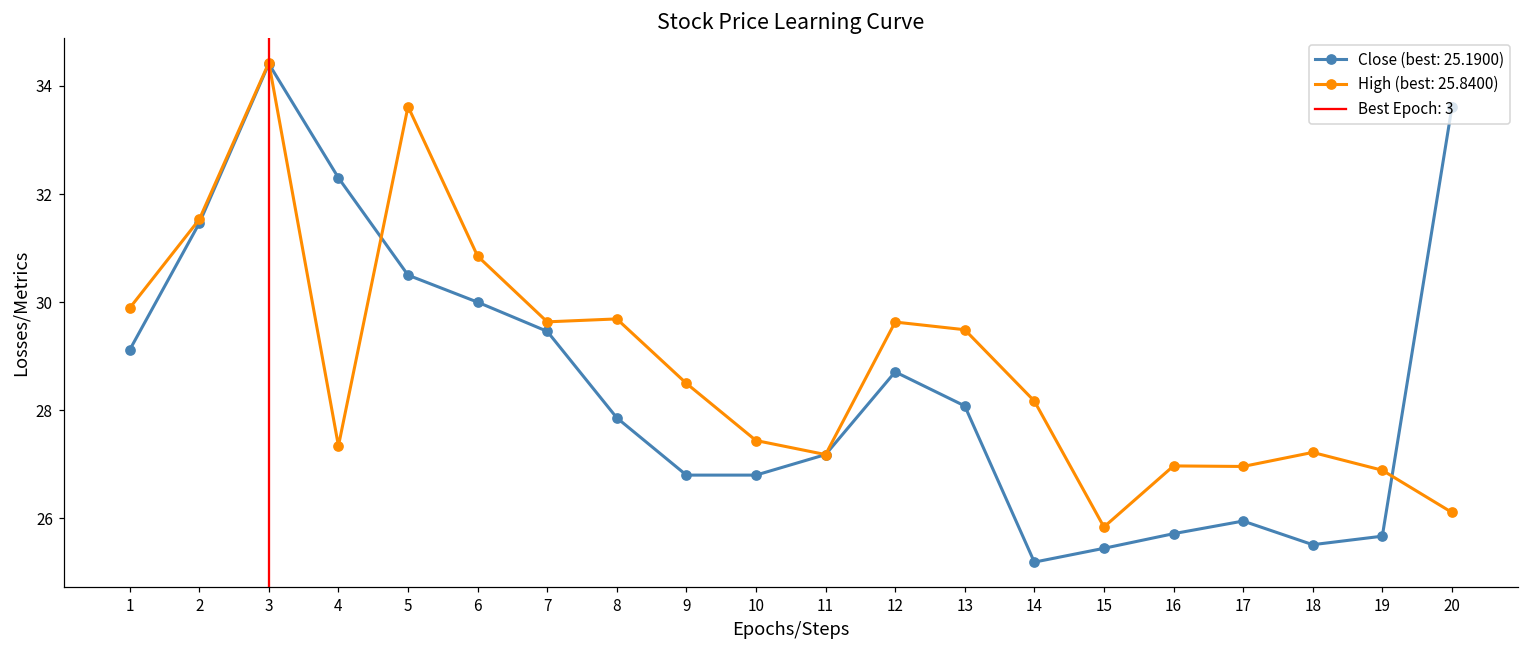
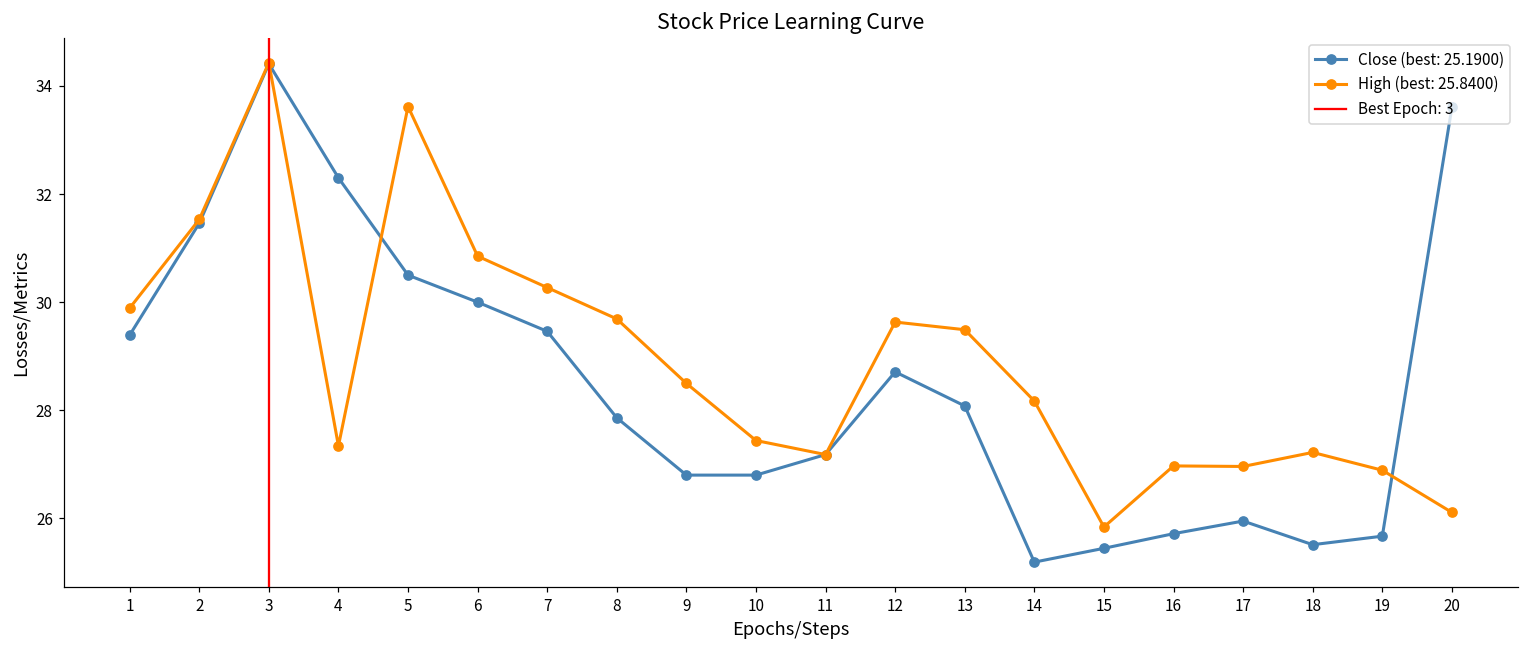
  {
    "Close (best: 25.1900)": {
-     "1": 29.1,
+     "1": 29.4,
      "2": 31.5,
      "4": 32.3,
      "5": 30.5,
      "6": 30.0,
      "7": 29.5,
      "8": 27.9,
      "9": 26.8,
      "10": 26.8,
      "12": 28.7,
      "13": 28.1,
      "14": 25.2,
      "15": 25.4,
      "16": 25.7,
      "17": 26.0,
      "18": 25.5,
      "19": 25.7
    },
    "High (best: 25.8400)": {
      "1": 29.9,
      "2": 31.5,
      "4": 27.3,
      "5": 33.6,
      "6": 30.9,
-     "7": 29.6,
+     "7": 30.3,
      "8": 29.7,
      "9": 28.5,
      "10": 27.4,
      "12": 29.6,
      "13": 29.5,
      "14": 28.2,
      "15": 25.8,
      "16": 27.0,
      "17": 27.0,
      "18": 27.2,
      "19": 26.9,
      "20": 26.1
    }
  }
